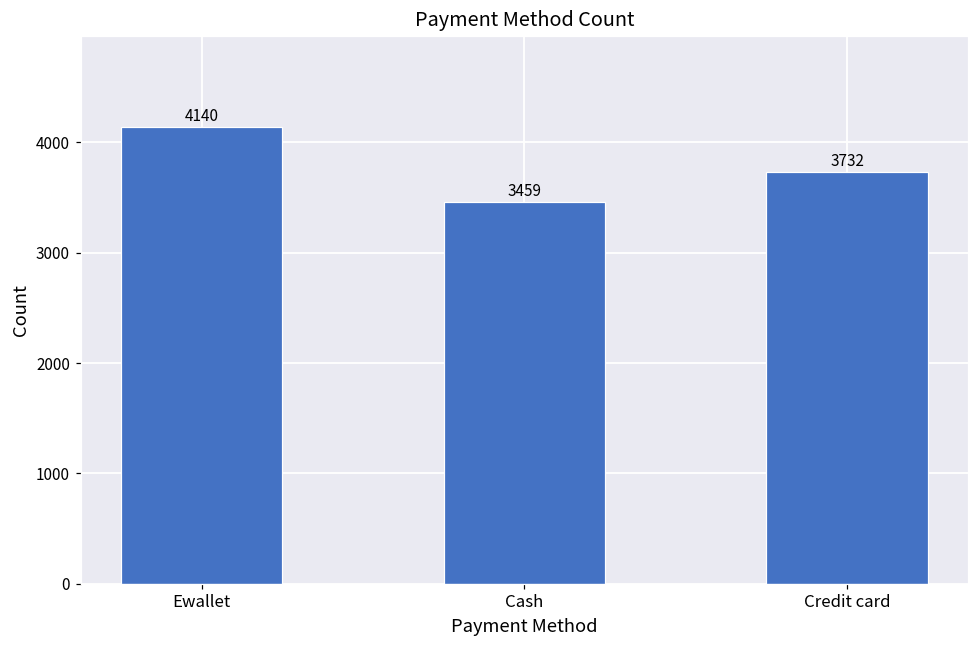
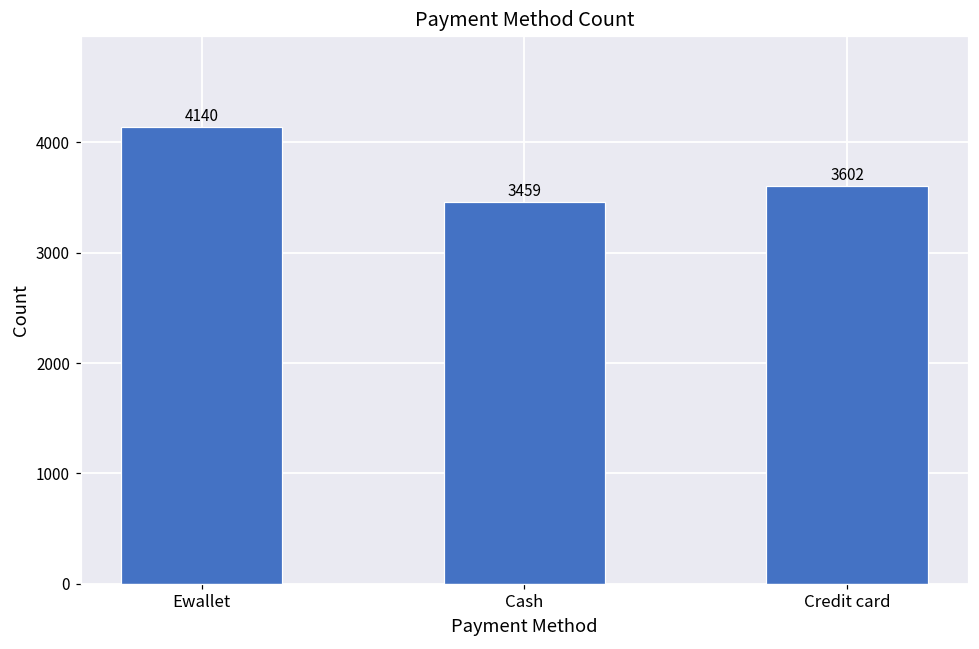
  {
    "Ewallet": 4140,
    "Cash": 3459,
-   "Credit card": 3732
+   "Credit card": 3602
  }
